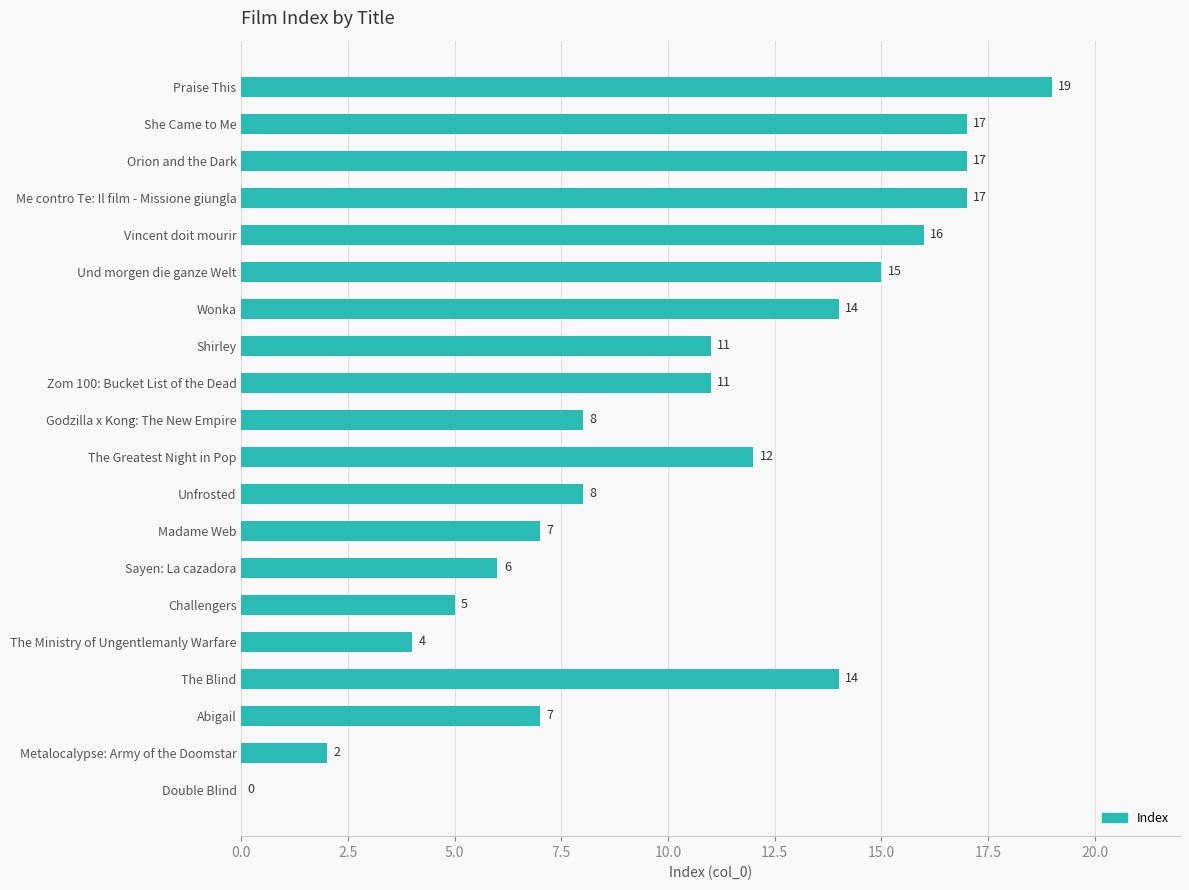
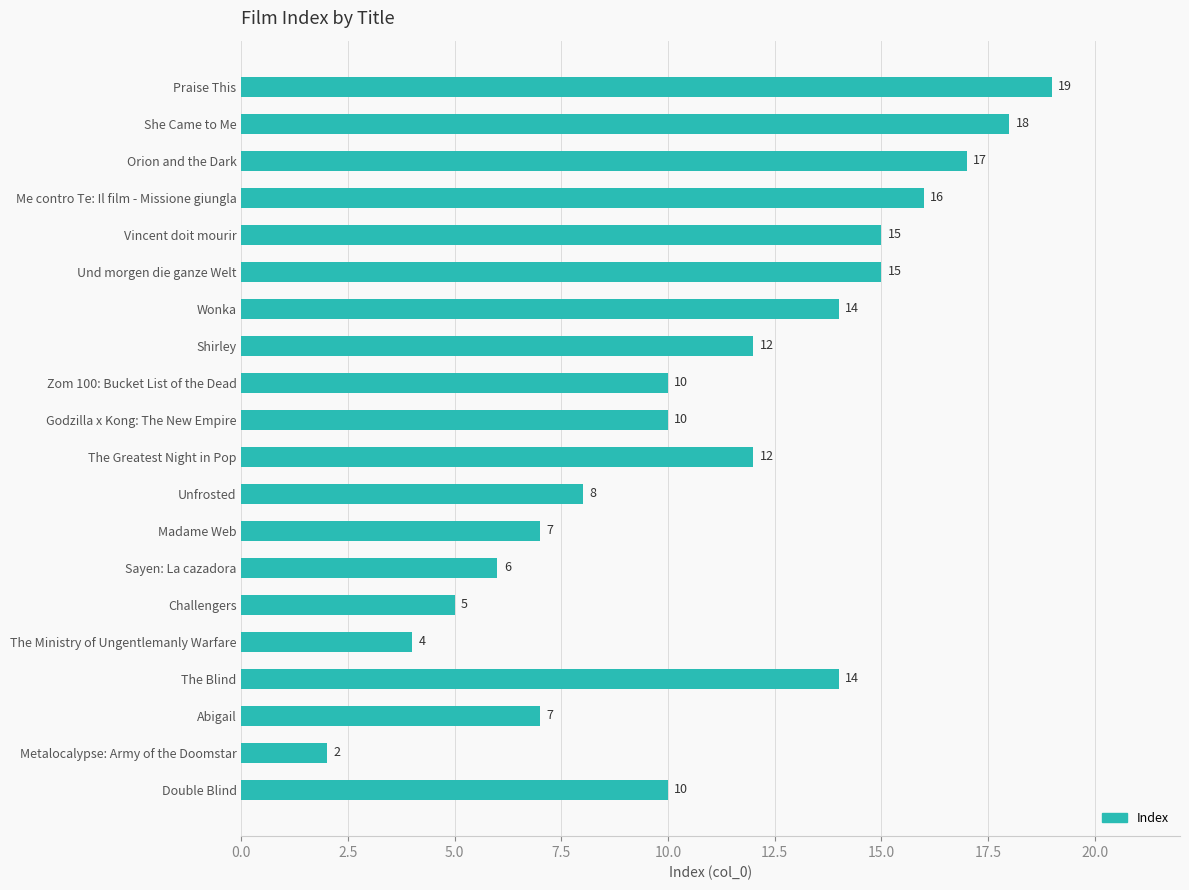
  {
    "Praise This": 19,
-   "She Came to Me": 17,
+   "She Came to Me": 18,
    "Orion and the Dark": 17,
-   "Me contro Te: Il film - Missione giungla": 17,
-   "Vincent doit mourir": 16,
+   "Me contro Te: Il film - Missione giungla": 16,
+   "Vincent doit mourir": 15,
    "Und morgen die ganze Welt": 15,
    "Wonka": 14,
-   "Shirley": 11,
-   "Zom 100: Bucket List of the Dead": 11,
-   "Godzilla x Kong: The New Empire": 8,
+   "Shirley": 12,
+   "Zom 100: Bucket List of the Dead": 10,
+   "Godzilla x Kong: The New Empire": 10,
    "The Greatest Night in Pop": 12,
    "Unfrosted": 8,
    "Madame Web": 7,
    "Sayen: La cazadora": 6,
    "Challengers": 5,
    "The Ministry of Ungentlemanly Warfare": 4,
    "The Blind": 14,
    "Abigail": 7,
    "Metalocalypse: Army of the Doomstar": 2,
-   "Double Blind": 0
+   "Double Blind": 10
  }
